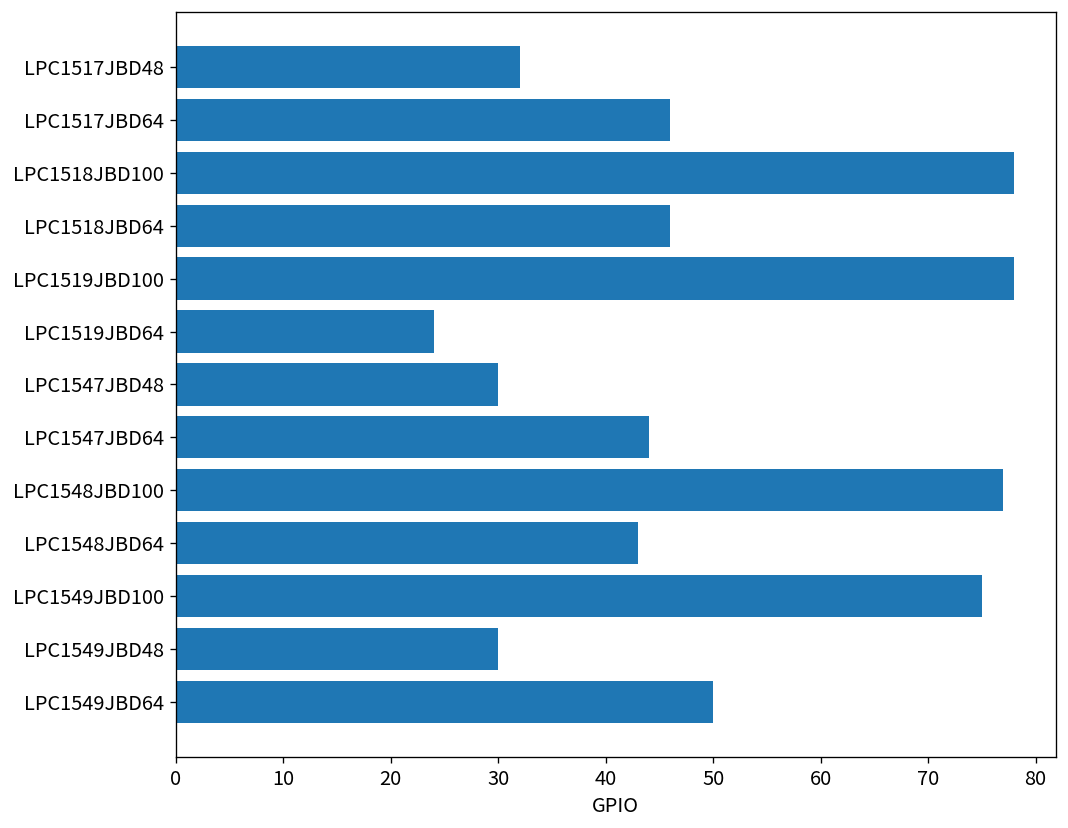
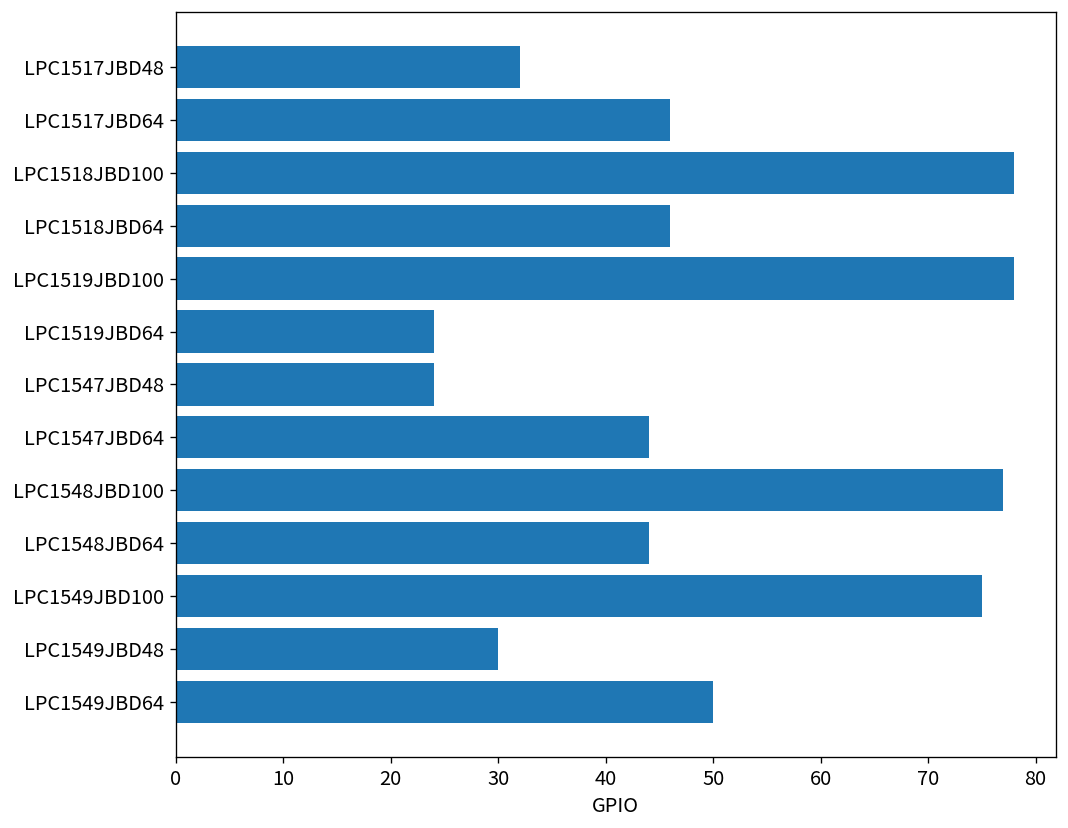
  {
    "LPC1517JBD48": 32,
    "LPC1517JBD64": 46,
    "LPC1518JBD100": 78,
    "LPC1518JBD64": 46,
    "LPC1519JBD100": 78,
    "LPC1519JBD64": 24,
-   "LPC1547JBD48": 30,
+   "LPC1547JBD48": 24,
    "LPC1547JBD64": 44,
    "LPC1548JBD100": 77,
-   "LPC1548JBD64": 43,
+   "LPC1548JBD64": 44,
    "LPC1549JBD100": 75,
    "LPC1549JBD48": 30,
    "LPC1549JBD64": 50
  }
